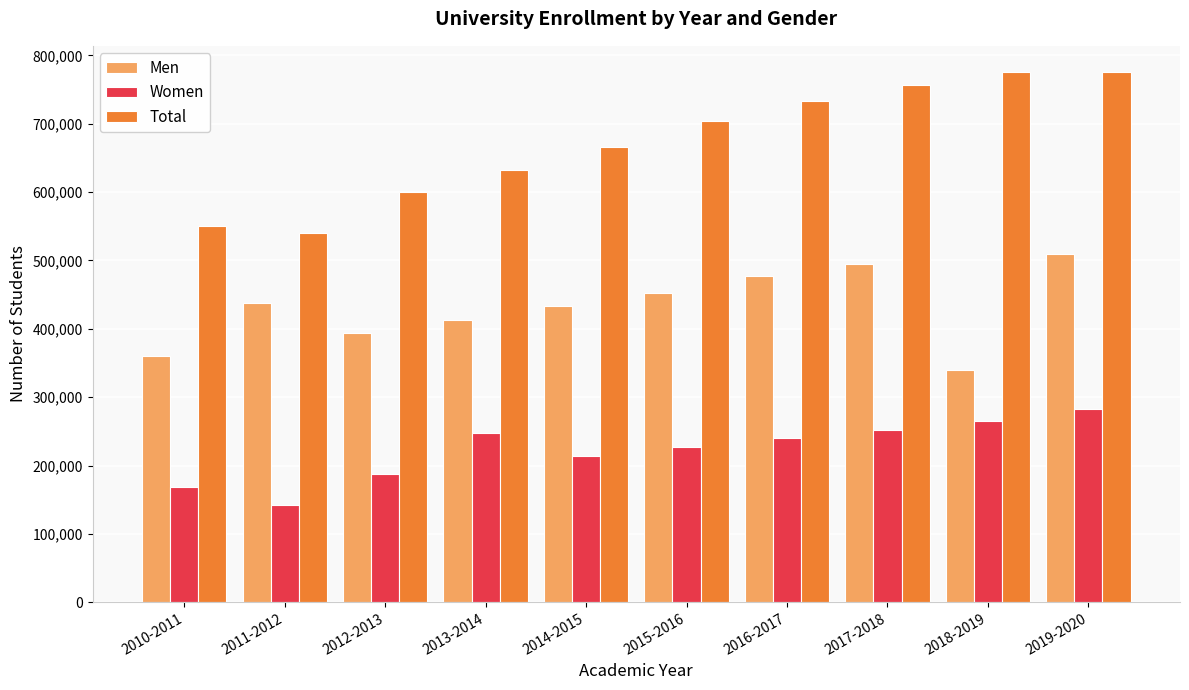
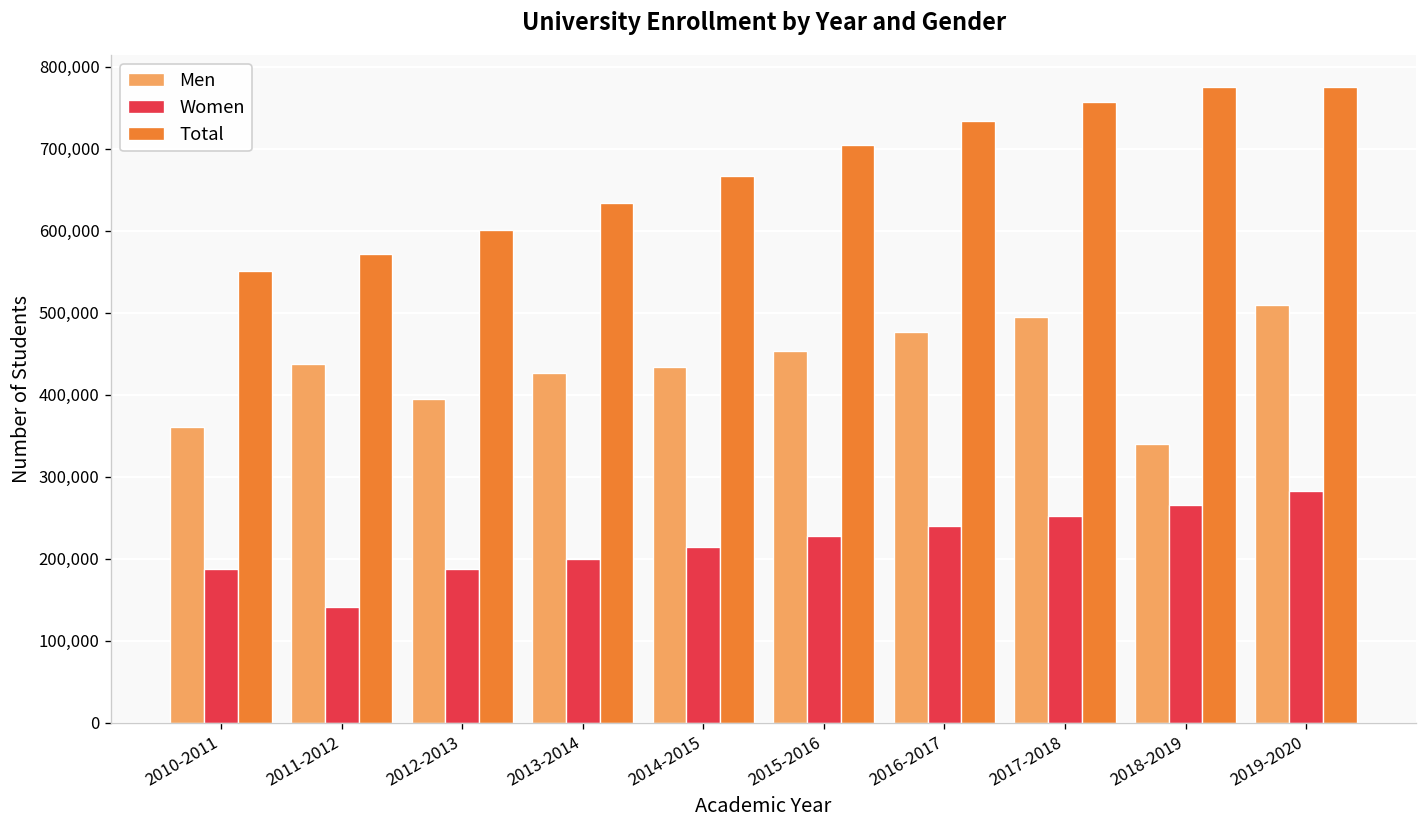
  {
    "Men": {
      "2010-2011": "360,000",
      "2011-2012": "440,000",
      "2012-2013": "390,000",
-     "2013-2014": "410,000",
+     "2013-2014": "430,000",
      "2014-2015": "430,000",
      "2015-2016": "450,000",
      "2016-2017": "480,000",
      "2017-2018": "490,000",
      "2018-2019": "340,000",
      "2019-2020": "510,000"
    },
    "Women": {
-     "2010-2011": "170,000",
+     "2010-2011": "190,000",
      "2011-2012": "140,000",
      "2012-2013": "190,000",
-     "2013-2014": "250,000",
+     "2013-2014": "200,000",
      "2014-2015": "210,000",
      "2015-2016": "230,000",
      "2016-2017": "240,000",
      "2017-2018": "250,000",
      "2018-2019": "270,000",
      "2019-2020": "280,000"
    },
    "Total": {
      "2010-2011": "550,000",
-     "2011-2012": "540,000",
+     "2011-2012": "570,000",
      "2012-2013": "600,000",
      "2013-2014": "630,000",
      "2014-2015": "670,000",
      "2015-2016": "700,000",
      "2016-2017": "730,000",
      "2017-2018": "760,000",
      "2018-2019": "780,000",
      "2019-2020": "780,000"
    }
  }
